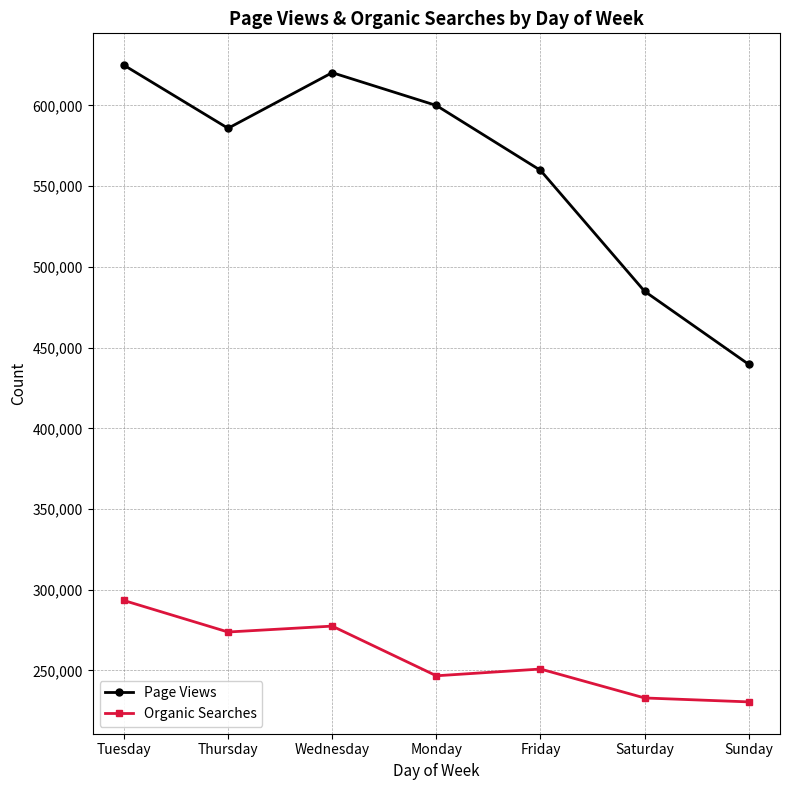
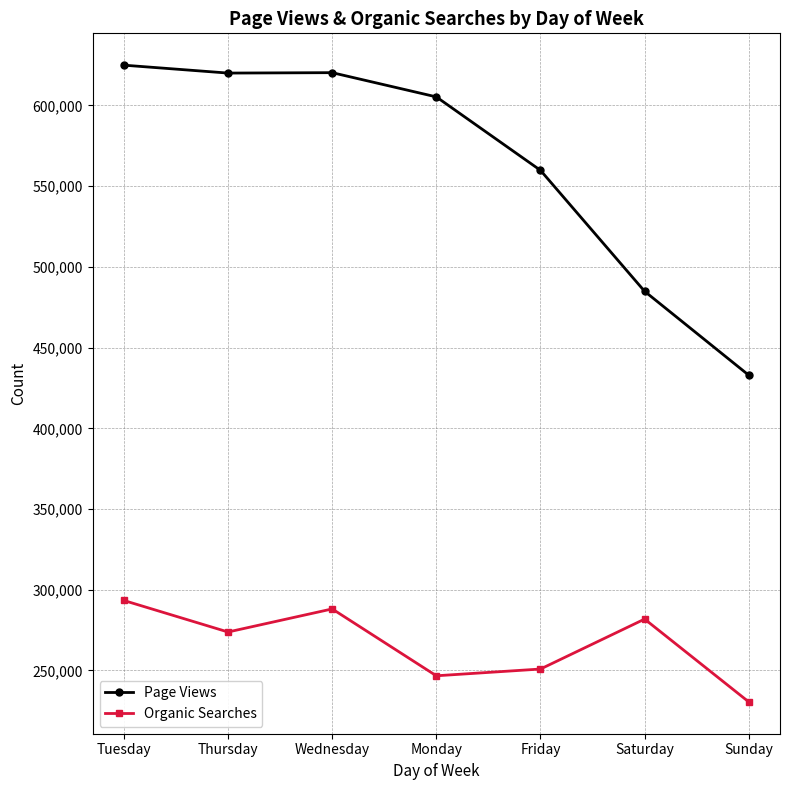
  {
    "Page Views": {
      "Tuesday": "625,000",
-     "Thursday": "586,000",
+     "Thursday": "620,000",
      "Wednesday": "620,000",
-     "Monday": "600,000",
+     "Monday": "605,000",
      "Friday": "560,000",
      "Saturday": "485,000",
-     "Sunday": "440,000"
+     "Sunday": "433,000"
    },
    "Organic Searches": {
      "Tuesday": "293,000",
      "Thursday": "274,000",
-     "Wednesday": "277,000",
+     "Wednesday": "288,000",
      "Monday": "247,000",
      "Friday": "251,000",
-     "Saturday": "233,000",
+     "Saturday": "282,000",
      "Sunday": "231,000"
    }
  }
